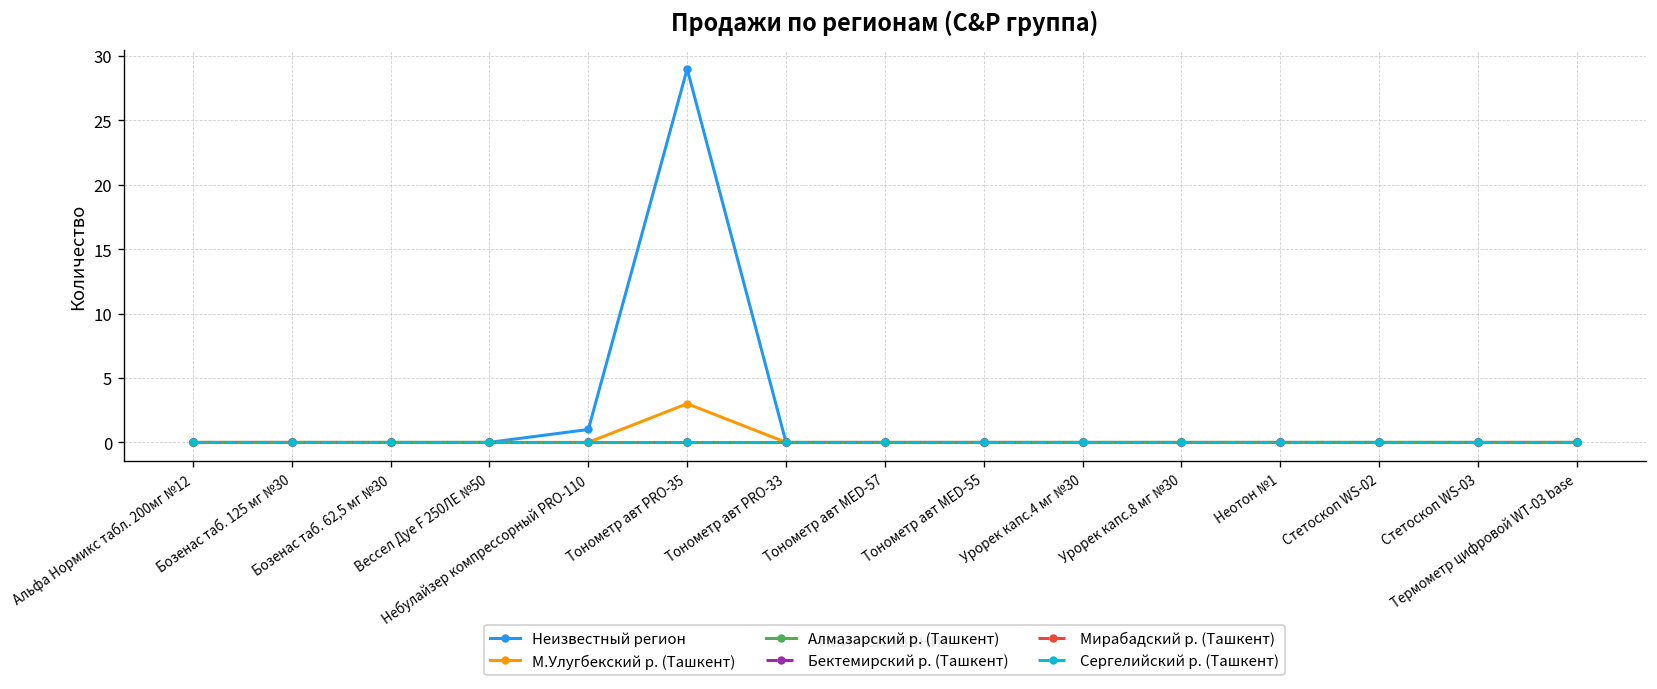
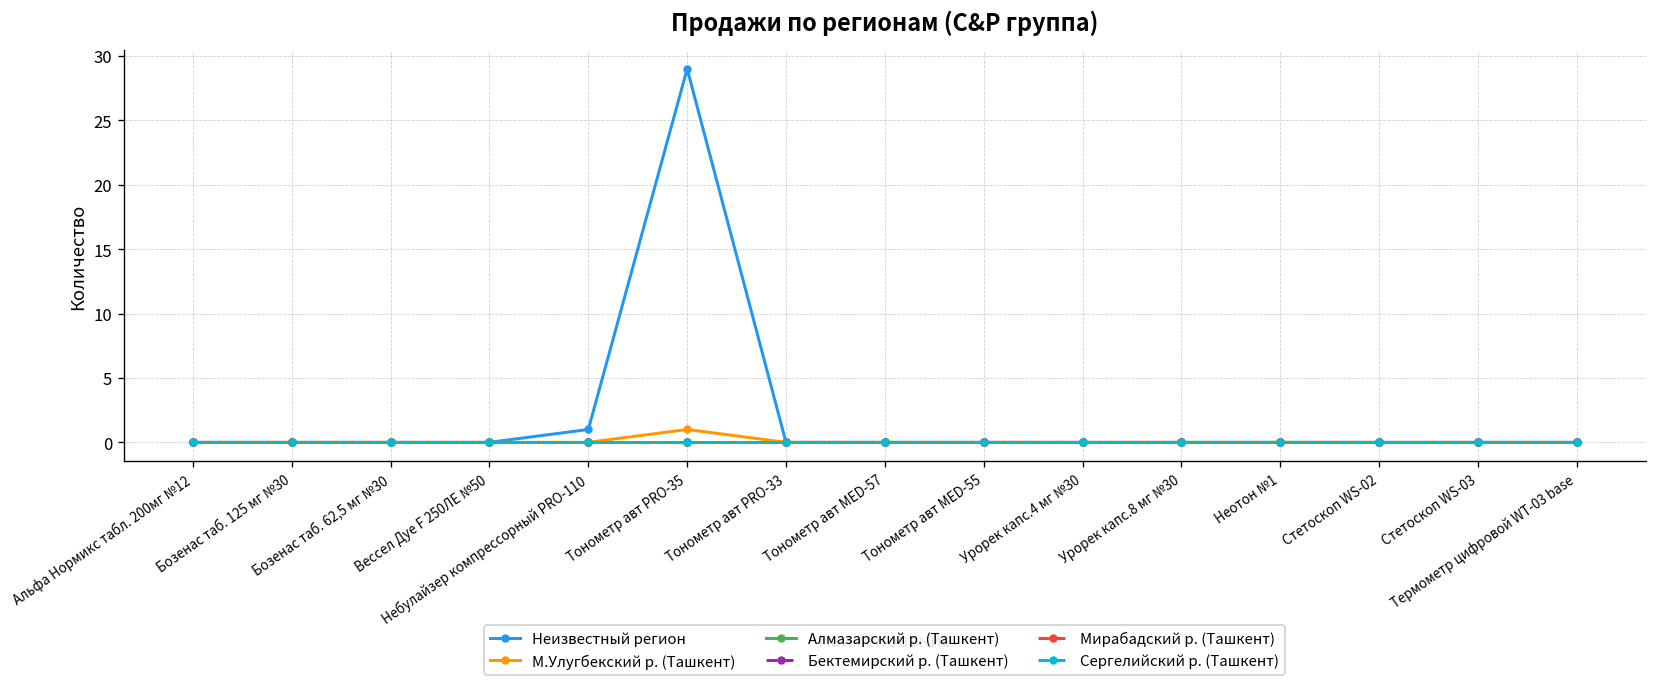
  {
    "М.Улугбекский р. (Ташкент)": {
-     "Тонометр авт PRO-35": 3
+     "Тонометр авт PRO-35": 1
    }
  }
